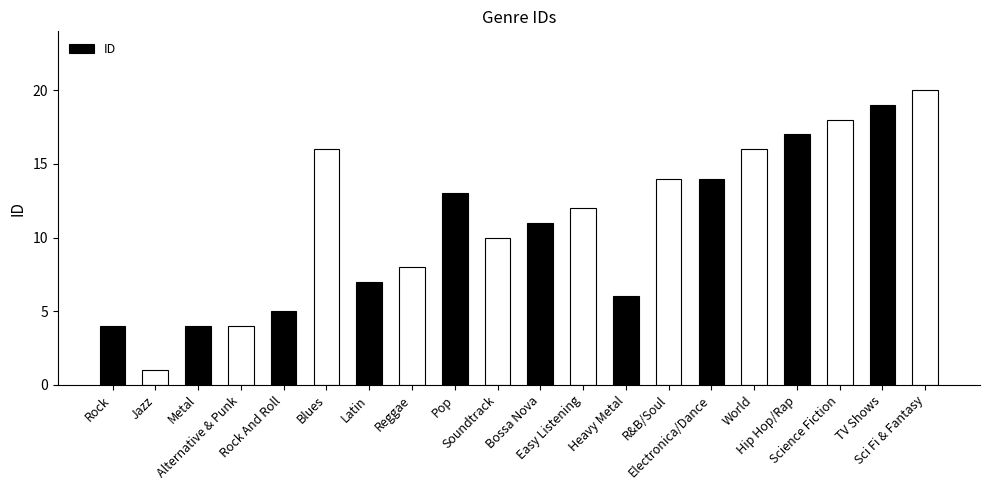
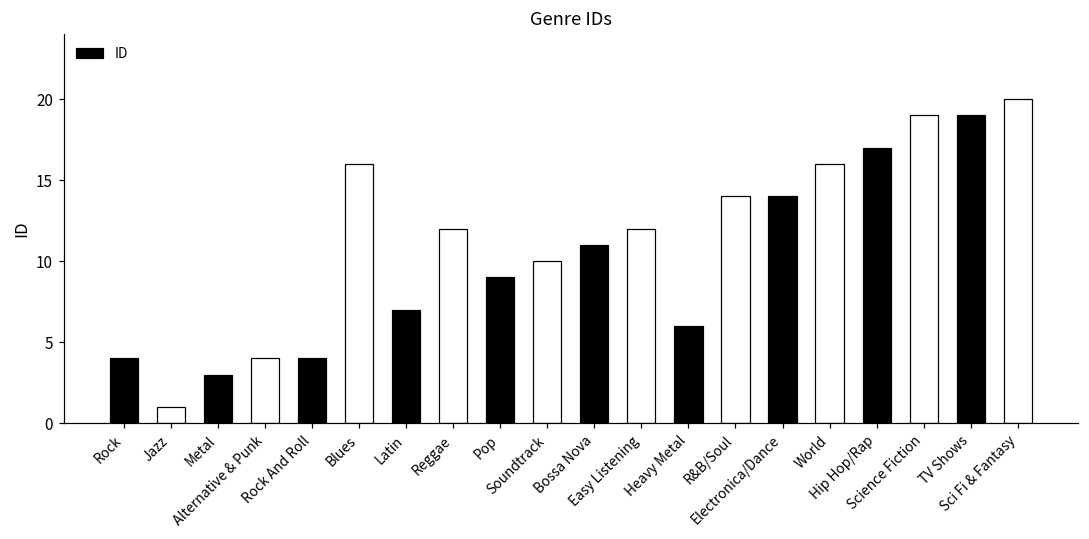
  {
    "Rock": 4,
    "Jazz": 1,
-   "Metal": 4,
+   "Metal": 3,
    "Alternative & Punk": 4,
-   "Rock And Roll": 5,
+   "Rock And Roll": 4,
    "Blues": 16,
    "Latin": 7,
-   "Reggae": 8,
-   "Pop": 13,
+   "Reggae": 12,
+   "Pop": 9,
    "Soundtrack": 10,
    "Bossa Nova": 11,
    "Easy Listening": 12,
    "Heavy Metal": 6,
    "R&B/Soul": 14,
    "Electronica/Dance": 14,
    "World": 16,
    "Hip Hop/Rap": 17,
-   "Science Fiction": 18,
+   "Science Fiction": 19,
    "TV Shows": 19,
    "Sci Fi & Fantasy": 20
  }
